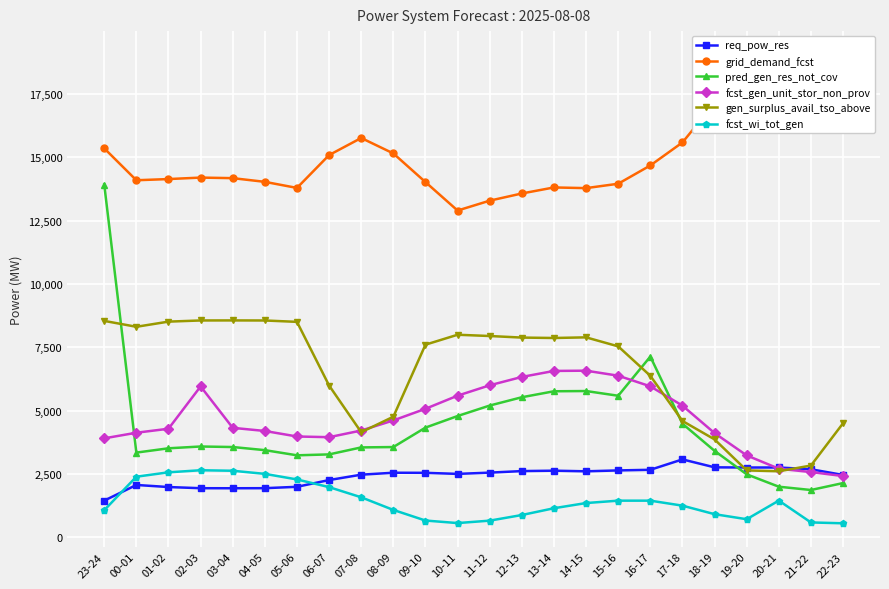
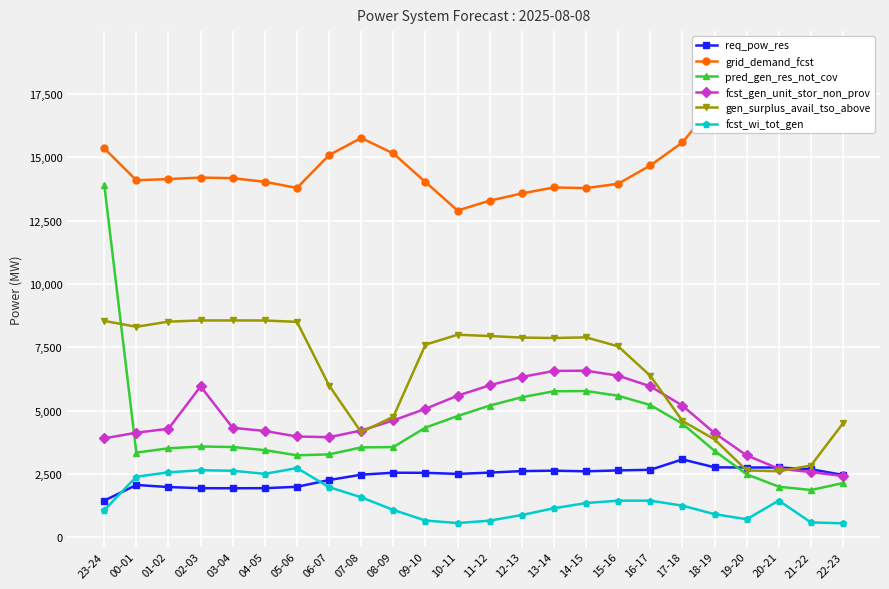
  {
    "req_pow_res": {
      "23-24": "1,400",
      "00-01": "2,100",
      "01-02": "2,000",
      "02-03": "1,900",
      "03-04": "1,900",
      "04-05": "1,900",
      "05-06": "2,000",
      "06-07": "2,300",
      "07-08": "2,500",
      "08-09": "2,500",
      "09-10": "2,500",
      "10-11": "2,500",
      "11-12": "2,600",
      "12-13": "2,600",
      "13-14": "2,600",
      "14-15": "2,600",
      "15-16": "2,600",
      "16-17": "2,700",
      "17-18": "3,100",
      "18-19": "2,800",
      "19-20": "2,800",
      "21-22": "2,700"
    },
    "grid_demand_fcst": {
      "23-24": "15,400",
      "00-01": "14,100",
      "01-02": "14,100",
      "02-03": "14,200",
      "03-04": "14,200",
      "04-05": "14,000",
      "05-06": "13,800",
      "06-07": "15,100",
      "07-08": "15,800",
      "08-09": "15,200",
      "09-10": "14,000",
      "10-11": "12,900",
      "11-12": "13,300",
      "12-13": "13,600",
      "13-14": "13,800",
      "14-15": "13,800",
      "15-16": "14,000",
      "16-17": "14,700",
      "17-18": "15,600"
    },
    "pred_gen_res_not_cov": {
      "23-24": "13,900",
      "00-01": "3,300",
      "01-02": "3,500",
      "02-03": "3,600",
      "03-04": "3,600",
      "04-05": "3,400",
      "05-06": "3,200",
      "06-07": "3,300",
      "07-08": "3,500",
      "08-09": "3,600",
      "09-10": "4,300",
      "10-11": "4,800",
      "11-12": "5,200",
      "12-13": "5,500",
      "13-14": "5,800",
      "14-15": "5,800",
      "15-16": "5,600",
-     "16-17": "7,100",
+     "16-17": "5,200",
      "17-18": "4,500",
      "18-19": "3,400",
      "19-20": "2,500",
      "20-21": "2,000",
      "21-22": "1,900",
      "22-23": "2,100"
    },
    "fcst_gen_unit_stor_non_prov": {
      "23-24": "3,900",
      "00-01": "4,100",
      "01-02": "4,300",
      "02-03": "6,000",
      "03-04": "4,300",
      "04-05": "4,200",
      "05-06": "4,000",
      "06-07": "4,000",
      "08-09": "4,600",
      "09-10": "5,100",
      "10-11": "5,600",
      "11-12": "6,000",
      "12-13": "6,300",
      "13-14": "6,600",
      "14-15": "6,600",
      "15-16": "6,400",
      "16-17": "6,000",
      "17-18": "5,200",
      "18-19": "4,100",
      "19-20": "3,200",
      "21-22": "2,600"
    },
    "gen_surplus_avail_tso_above": {
      "23-24": "8,500",
      "00-01": "8,300",
      "01-02": "8,500",
      "02-03": "8,600",
      "03-04": "8,600",
      "04-05": "8,600",
      "05-06": "8,500",
      "06-07": "6,000",
      "08-09": "4,800",
      "09-10": "7,600",
      "10-11": "8,000",
      "11-12": "7,900",
      "12-13": "7,900",
      "13-14": "7,900",
      "14-15": "7,900",
      "15-16": "7,500",
      "16-17": "6,400",
      "17-18": "4,600",
      "18-19": "3,900",
      "19-20": "2,600",
      "20-21": "2,600",
      "21-22": "2,800",
      "22-23": "4,500"
    },
    "fcst_wi_tot_gen": {
      "23-24": "1,100",
      "00-01": "2,400",
      "01-02": "2,600",
      "02-03": "2,600",
      "03-04": "2,600",
      "04-05": "2,500",
-     "05-06": "2,300",
+     "05-06": "2,700",
      "06-07": "2,000",
      "07-08": "1,600",
      "08-09": "1,100",
      "09-10": "700",
      "10-11": "600",
      "11-12": "700",
      "12-13": "900",
      "13-14": "1,100",
      "14-15": "1,400",
      "15-16": "1,400",
      "16-17": "1,400",
      "17-18": "1,200",
      "18-19": "900",
      "19-20": "700",
      "20-21": "1,400",
      "21-22": "600",
      "22-23": "600"
    }
  }
